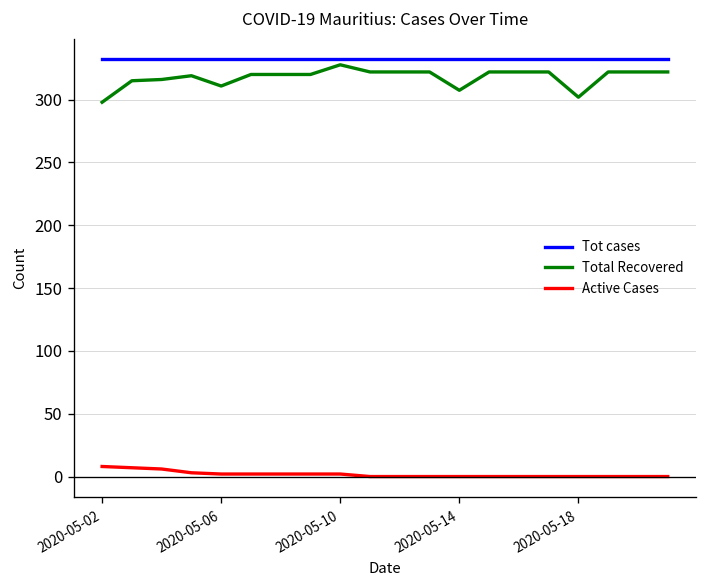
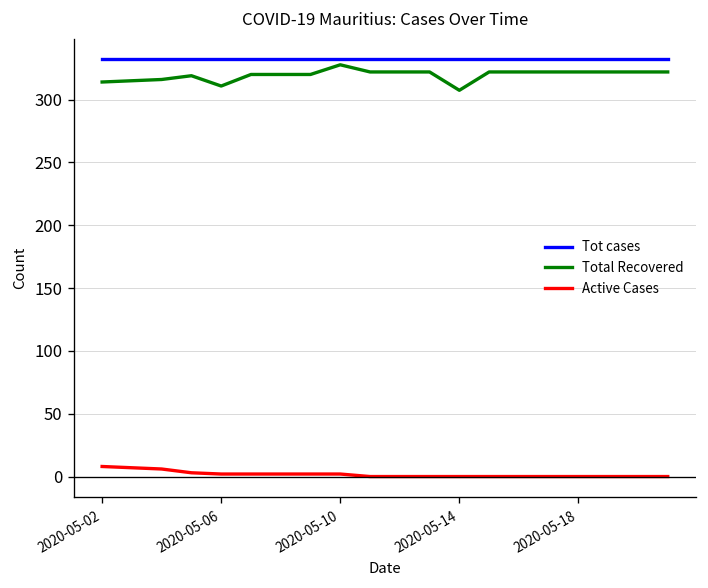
  {
    "Tot cases": {
      "2020-05-02": 332,
      "2020-05-06": 332,
      "2020-05-10": 332,
      "2020-05-14": 332,
      "2020-05-18": 332
    },
    "Total Recovered": {
-     "2020-05-02": 298,
+     "2020-05-02": 314,
      "2020-05-06": 311,
      "2020-05-10": 328,
      "2020-05-14": 307,
-     "2020-05-18": 302
+     "2020-05-18": 322
    },
    "Active Cases": {
      "2020-05-02": 8,
      "2020-05-06": 2,
      "2020-05-10": 2,
      "2020-05-14": 0,
      "2020-05-18": 0
    }
  }
